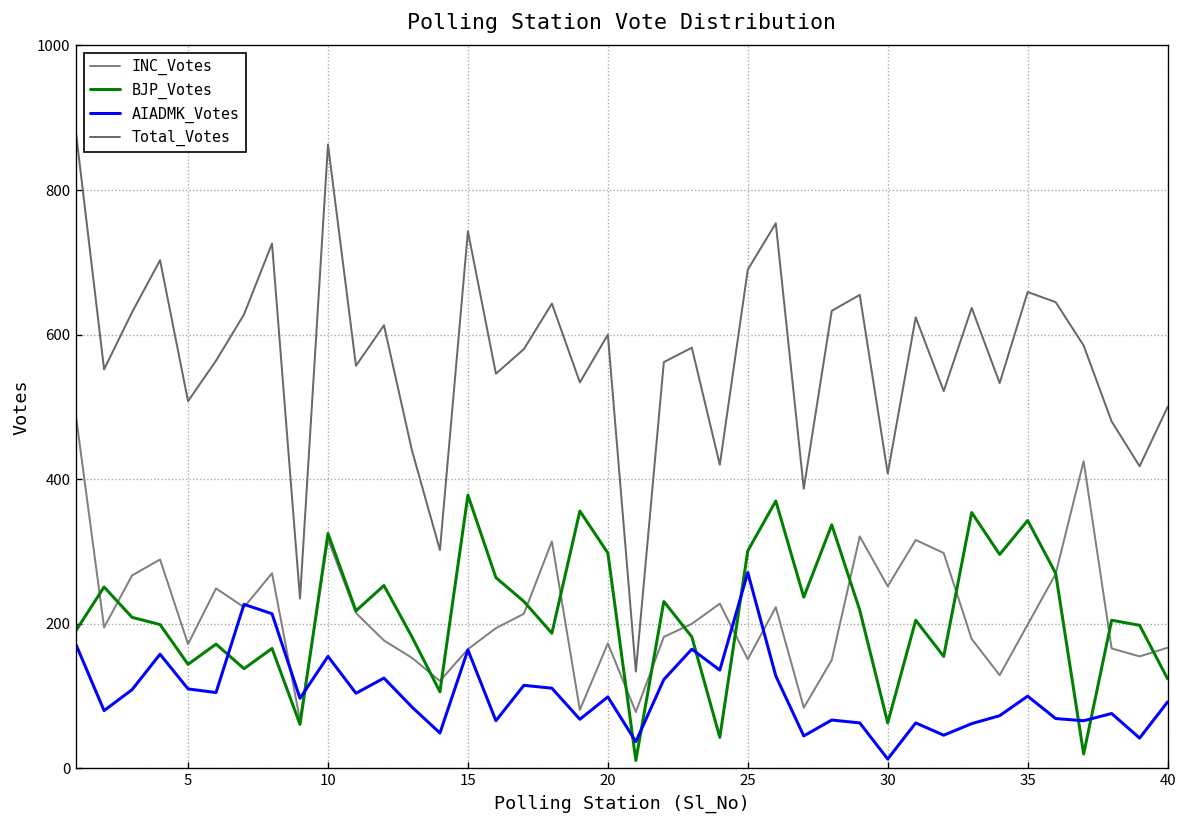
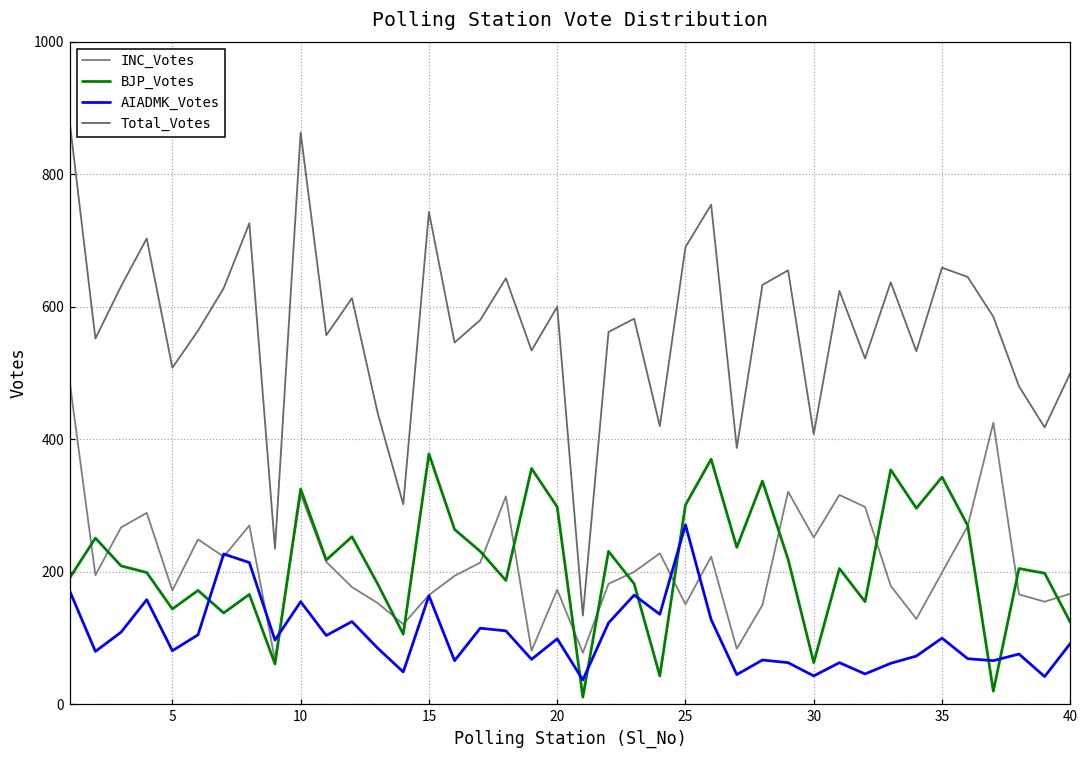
  {
    "BJP_Votes": {
      "5": 140,
      "10": 330,
      "15": 380,
      "20": 300,
      "25": 300,
      "30": 60,
      "35": 340,
      "40": 120
    },
    "AIADMK_Votes": {
-     "5": 110,
+     "5": 80,
      "10": 160,
      "20": 100,
      "25": 270,
-     "30": 10,
+     "30": 40,
      "35": 100,
      "40": 90
    }
  }
